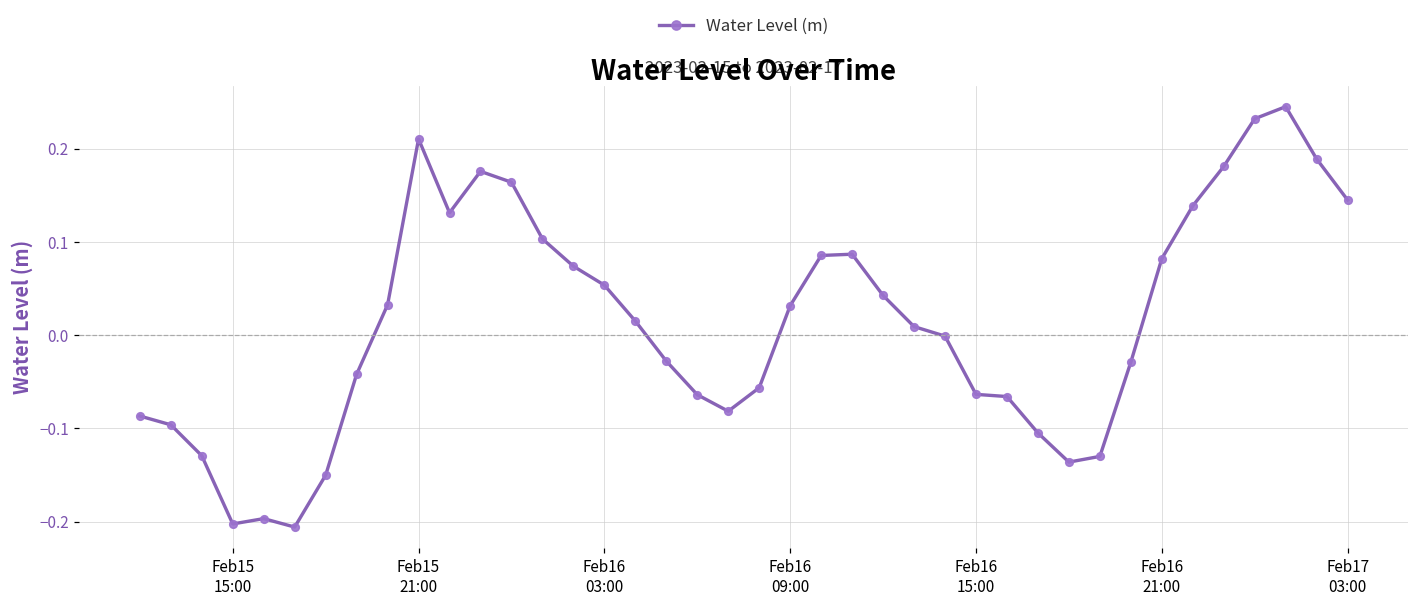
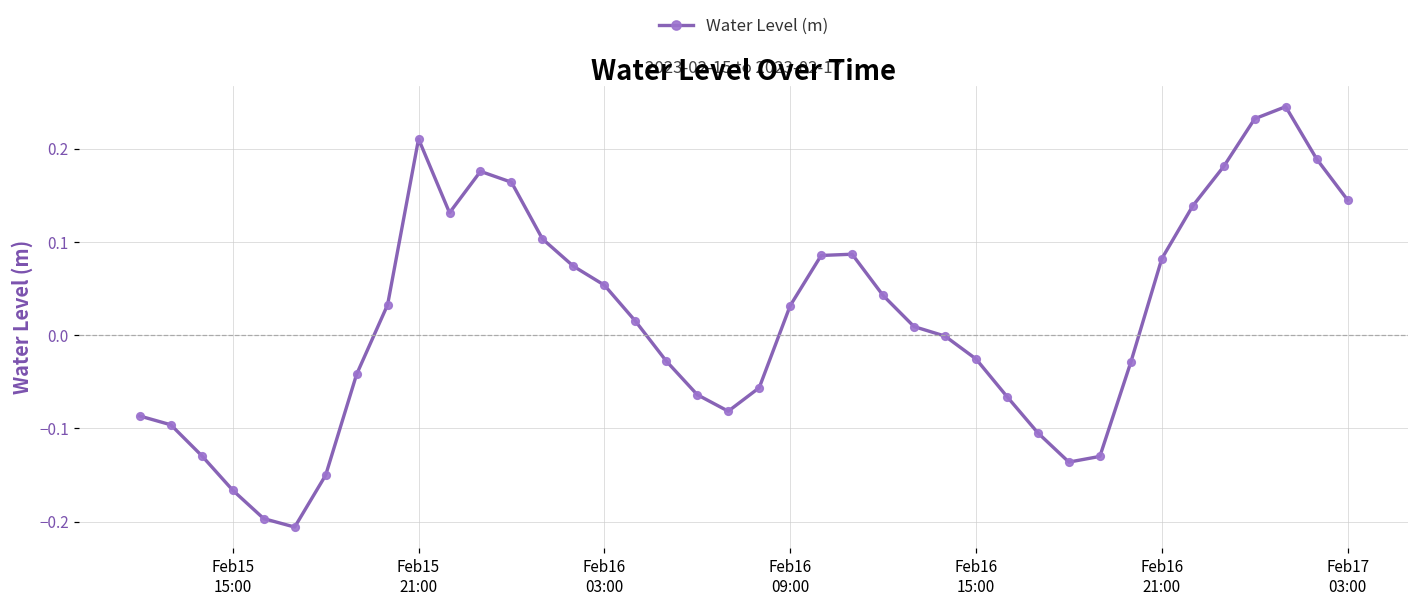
  {
-   "Feb15 15:00": -0.20,
+   "Feb15 15:00": -0.17,
    "Feb15 21:00": 0.21,
    "Feb16 03:00": 0.05,
    "Feb16 09:00": 0.03,
-   "Feb16 15:00": -0.06,
+   "Feb16 15:00": -0.03,
    "Feb16 21:00": 0.08,
    "Feb17 03:00": 0.15
  }
